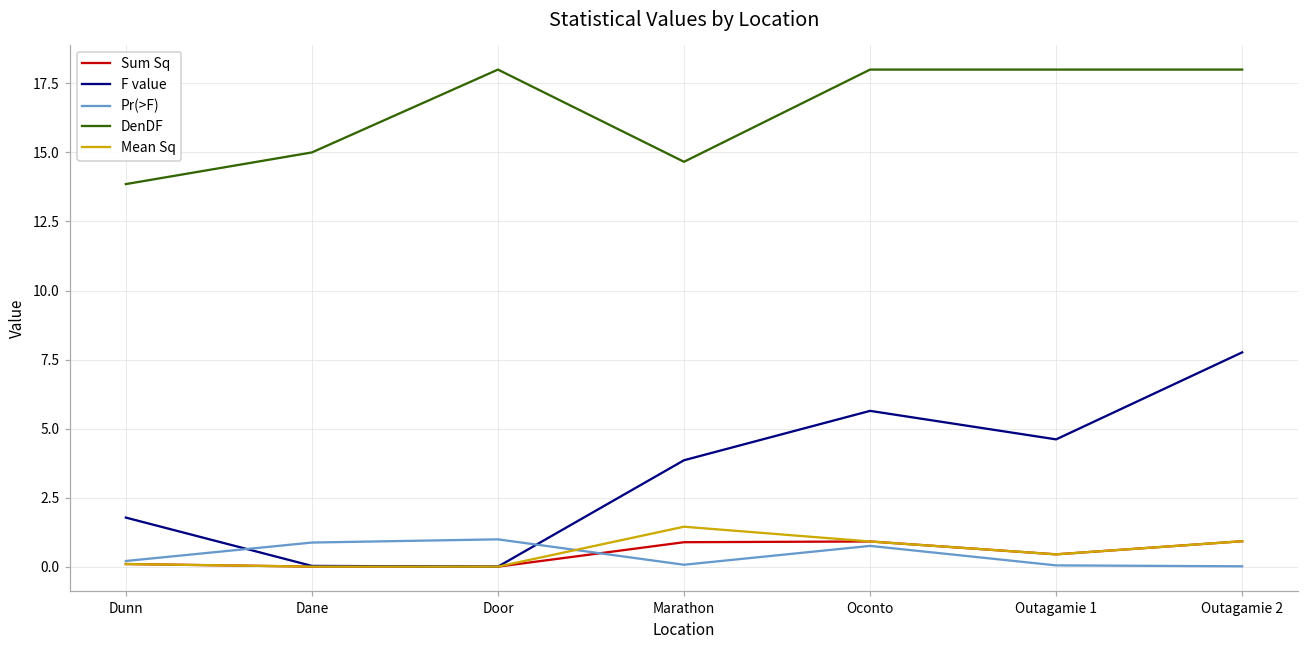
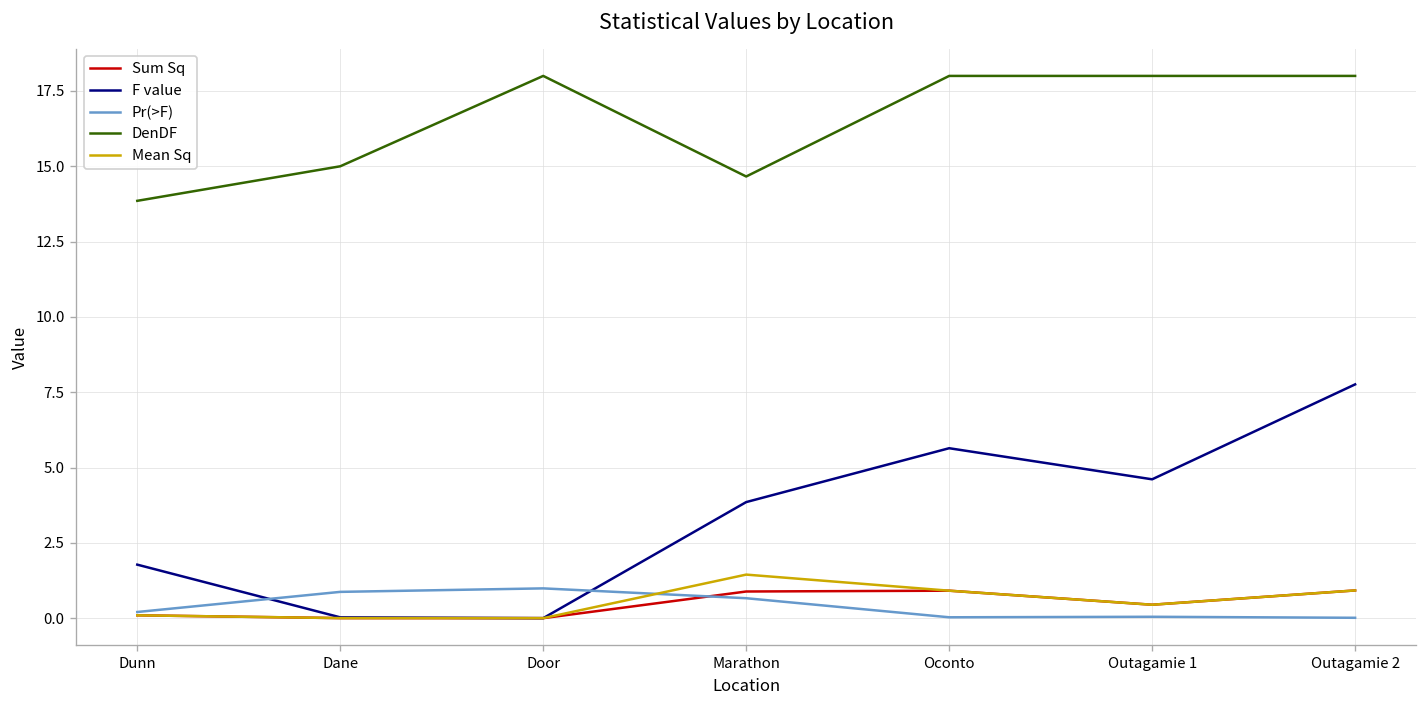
  {
    "Sum Sq": {
      "Marathon": 0.9
    },
    "F value": {
      "Dunn": 1.8,
      "Marathon": 3.9,
      "Oconto": 5.6,
      "Outagamie 1": 4.6,
      "Outagamie 2": 7.8
    },
    "Pr(>F)": {
      "Dunn": 0.2,
      "Dane": 0.9,
      "Door": 1.0,
-     "Marathon": 0.1,
-     "Oconto": 0.8,
+     "Marathon": 0.7,
+     "Oconto": 0.0,
      "Outagamie 1": 0.0,
      "Outagamie 2": 0.0
    },
    "DenDF": {
      "Dunn": 13.9,
      "Dane": 15.0,
      "Door": 18.0,
      "Marathon": 14.7,
      "Oconto": 18.0,
      "Outagamie 1": 18.0,
      "Outagamie 2": 18.0
    },
    "Mean Sq": {
      "Marathon": 1.4
    }
  }
